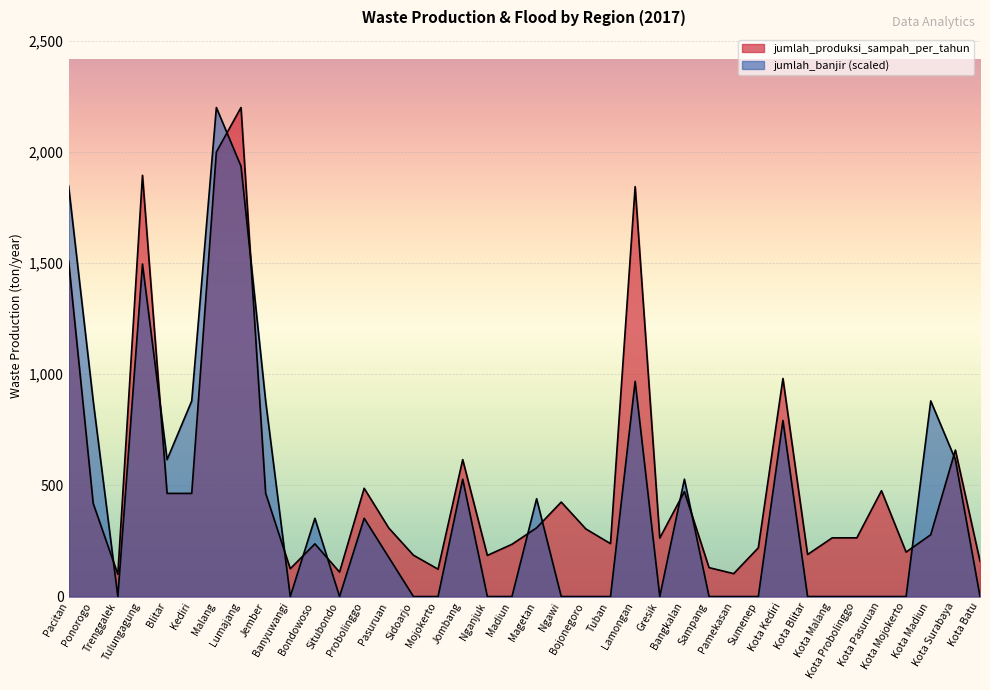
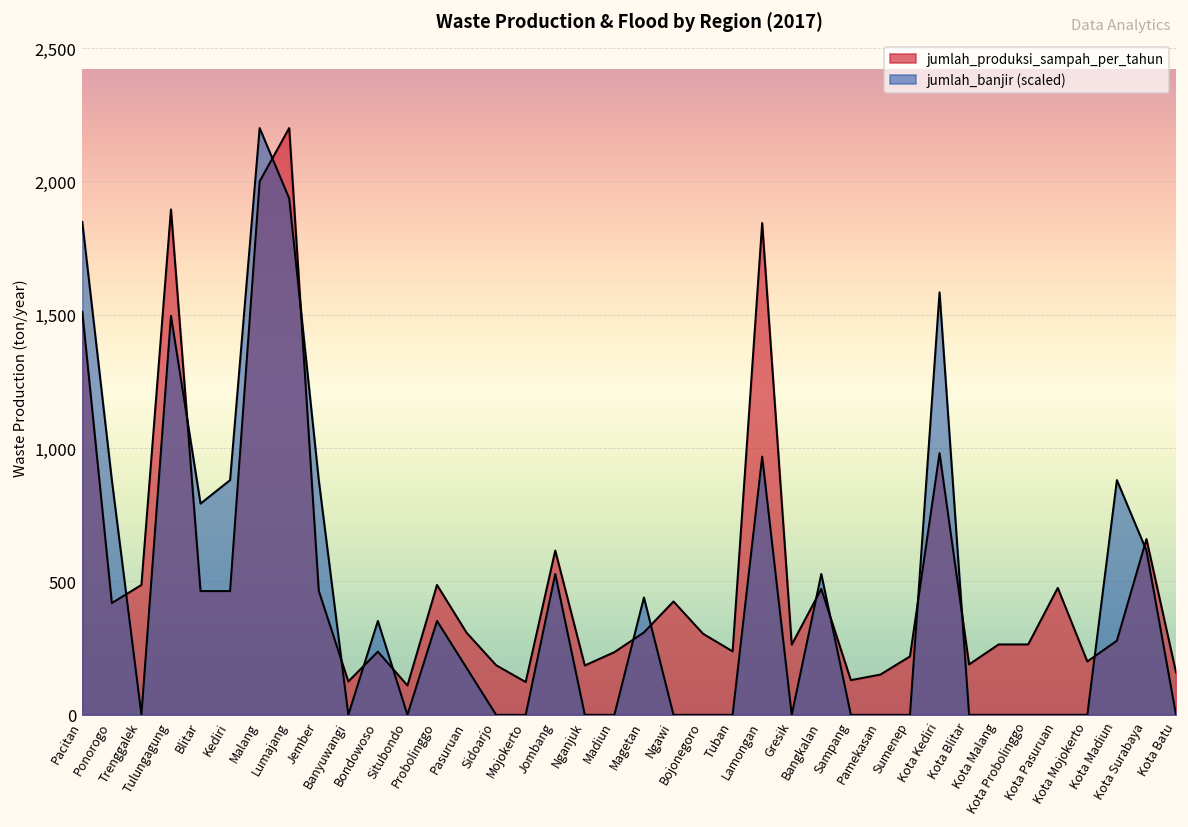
  {
    "jumlah_produksi_sampah_per_tahun": {
      "Pacitan": "1,510",
      "Ponorogo": "420",
-     "Trenggalek": "100",
+     "Trenggalek": "490",
      "Tulungagung": "1,900",
      "Blitar": "460",
      "Kediri": "460",
      "Malang": "2,000",
      "Lumajang": "2,200",
      "Jember": "470",
      "Banyuwangi": "130",
      "Bondowoso": "240",
      "Situbondo": "110",
      "Probolinggo": "490",
      "Pasuruan": "310",
      "Sidoarjo": "190",
      "Mojokerto": "120",
      "Jombang": "620",
      "Nganjuk": "190",
      "Madiun": "240",
      "Magetan": "310",
      "Ngawi": "430",
      "Bojonegoro": "300",
      "Tuban": "240",
      "Lamongan": "1,840",
      "Gresik": "260",
      "Bangkalan": "470",
      "Sampang": "130",
-     "Pamekasan": "100",
+     "Pamekasan": "150",
      "Sumenep": "220",
      "Kota Kediri": "980",
      "Kota Blitar": "190",
      "Kota Malang": "260",
      "Kota Probolinggo": "260",
      "Kota Pasuruan": "480",
      "Kota Mojokerto": "200",
      "Kota Madiun": "280",
      "Kota Surabaya": "660",
      "Kota Batu": "160"
    },
    "jumlah_banjir (scaled)": {
      "Pacitan": "1,850",
      "Ponorogo": "880",
      "Trenggalek": "0",
      "Tulungagung": "1,500",
-     "Blitar": "620",
+     "Blitar": "790",
      "Kediri": "880",
      "Malang": "2,200",
      "Lumajang": "1,940",
      "Jember": "880",
      "Banyuwangi": "0",
      "Bondowoso": "350",
      "Situbondo": "0",
      "Probolinggo": "350",
      "Pasuruan": "180",
      "Sidoarjo": "0",
      "Mojokerto": "0",
      "Jombang": "530",
      "Nganjuk": "0",
      "Madiun": "0",
      "Magetan": "440",
      "Ngawi": "0",
      "Bojonegoro": "0",
      "Tuban": "0",
      "Lamongan": "970",
      "Gresik": "0",
      "Bangkalan": "530",
      "Sampang": "0",
      "Pamekasan": "0",
      "Sumenep": "0",
-     "Kota Kediri": "790",
+     "Kota Kediri": "1,580",
      "Kota Blitar": "0",
      "Kota Malang": "0",
      "Kota Probolinggo": "0",
      "Kota Pasuruan": "0",
      "Kota Mojokerto": "0",
      "Kota Madiun": "880",
      "Kota Surabaya": "620",
      "Kota Batu": "0"
    }
  }
